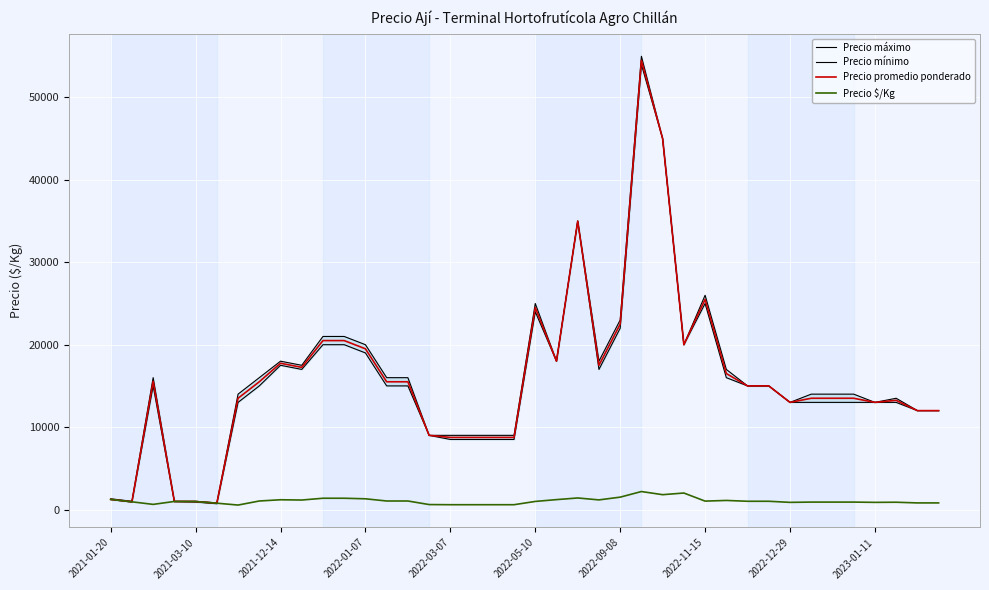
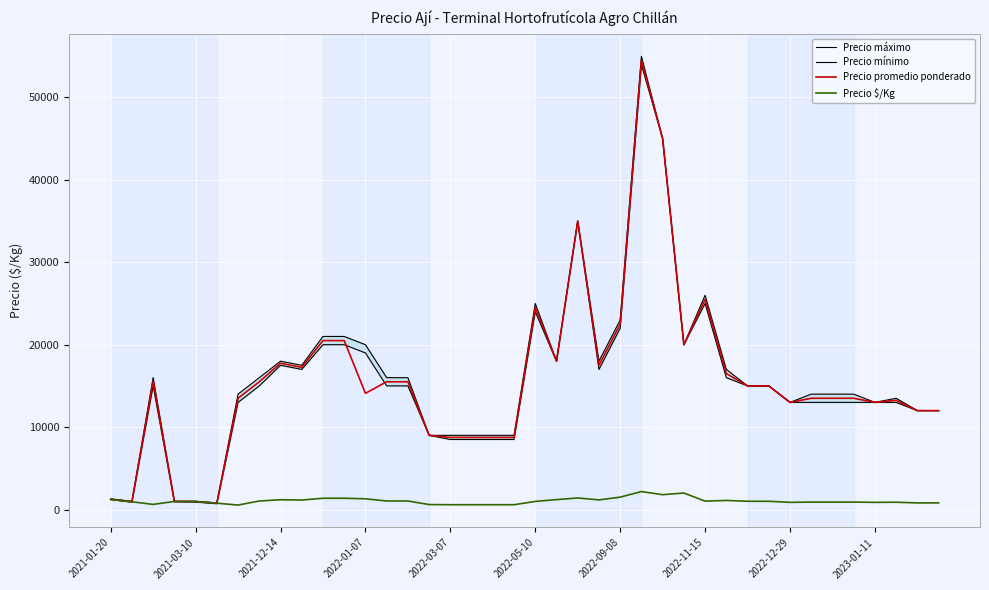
  {
    "Precio promedio ponderado": {
-     "2022-01-07": 20000
+     "2022-01-07": 14000
    },
    "Precio $/Kg": {
      "2022-01-07": 1000,
      "2022-03-07": 1000
    }
  }
